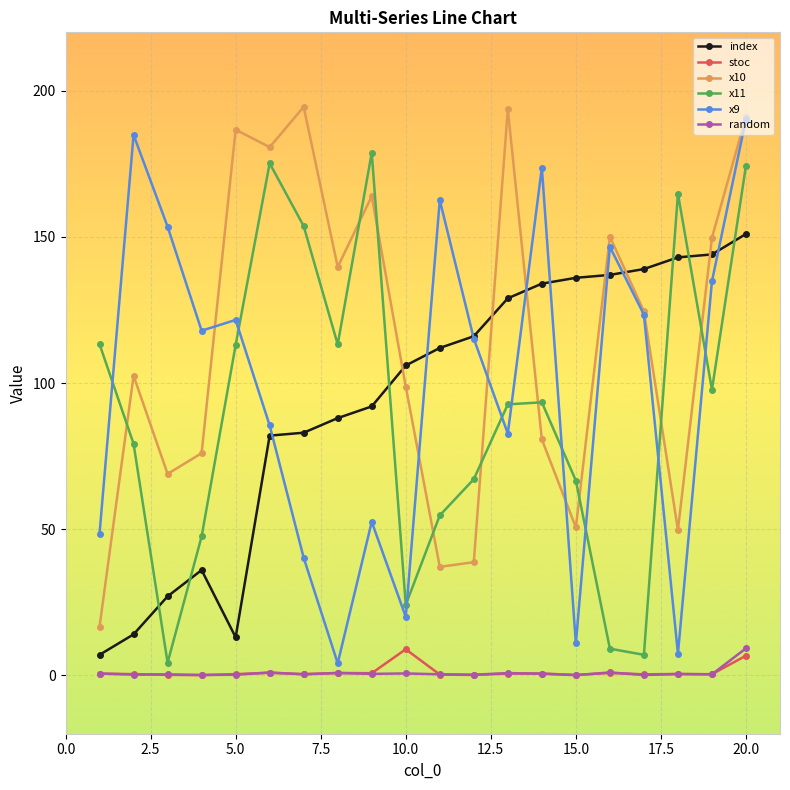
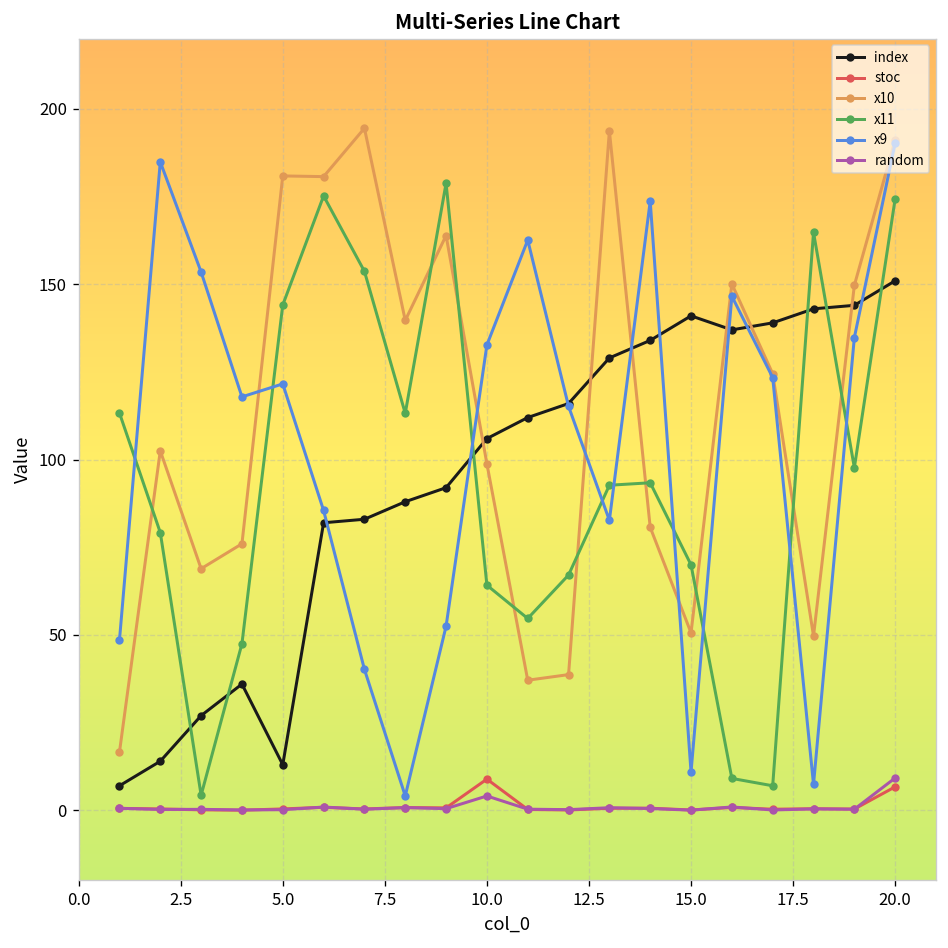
  {
    "index": {
      "5.0": 13,
      "10.0": 106,
-     "15.0": 136,
+     "15.0": 141,
      "20.0": 151
    },
    "stoc": {
      "10.0": 9,
      "20.0": 7
    },
    "x10": {
-     "5.0": 187,
+     "5.0": 181,
      "10.0": 99,
      "15.0": 51
    },
    "x11": {
-     "5.0": 113,
-     "10.0": 24,
-     "15.0": 67,
+     "5.0": 144,
+     "10.0": 64,
+     "15.0": 70,
      "20.0": 174
    },
    "x9": {
      "5.0": 122,
-     "10.0": 20,
+     "10.0": 133,
      "15.0": 11
    },
    "random": {
-     "10.0": 1,
+     "10.0": 4,
      "20.0": 9
    }
  }
